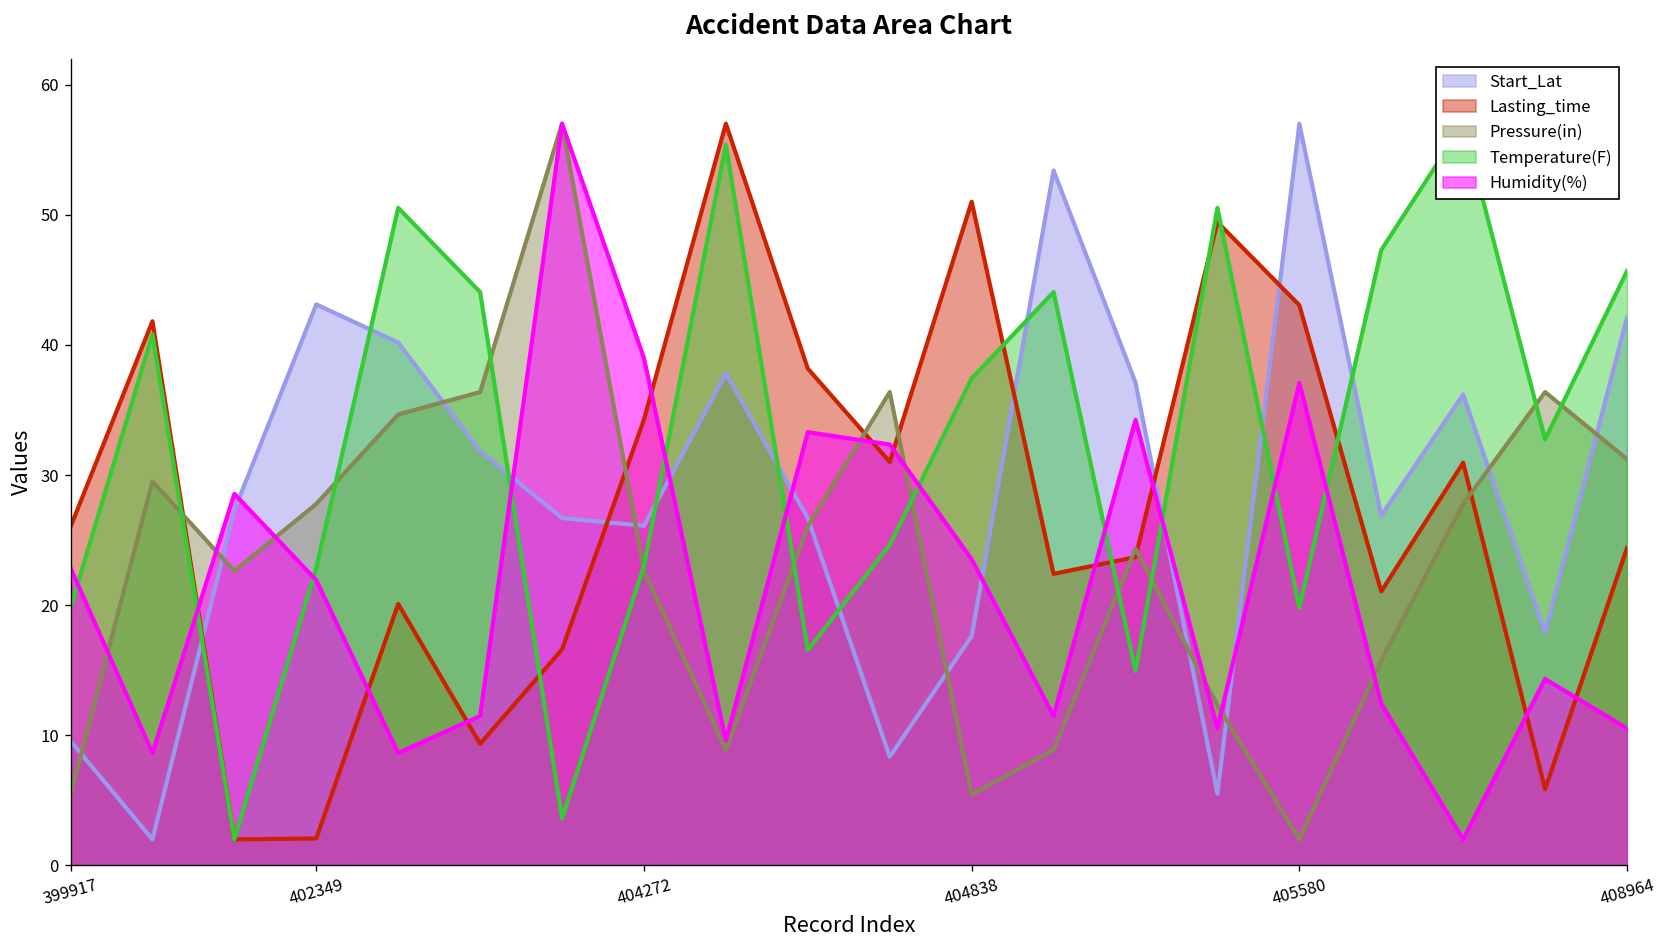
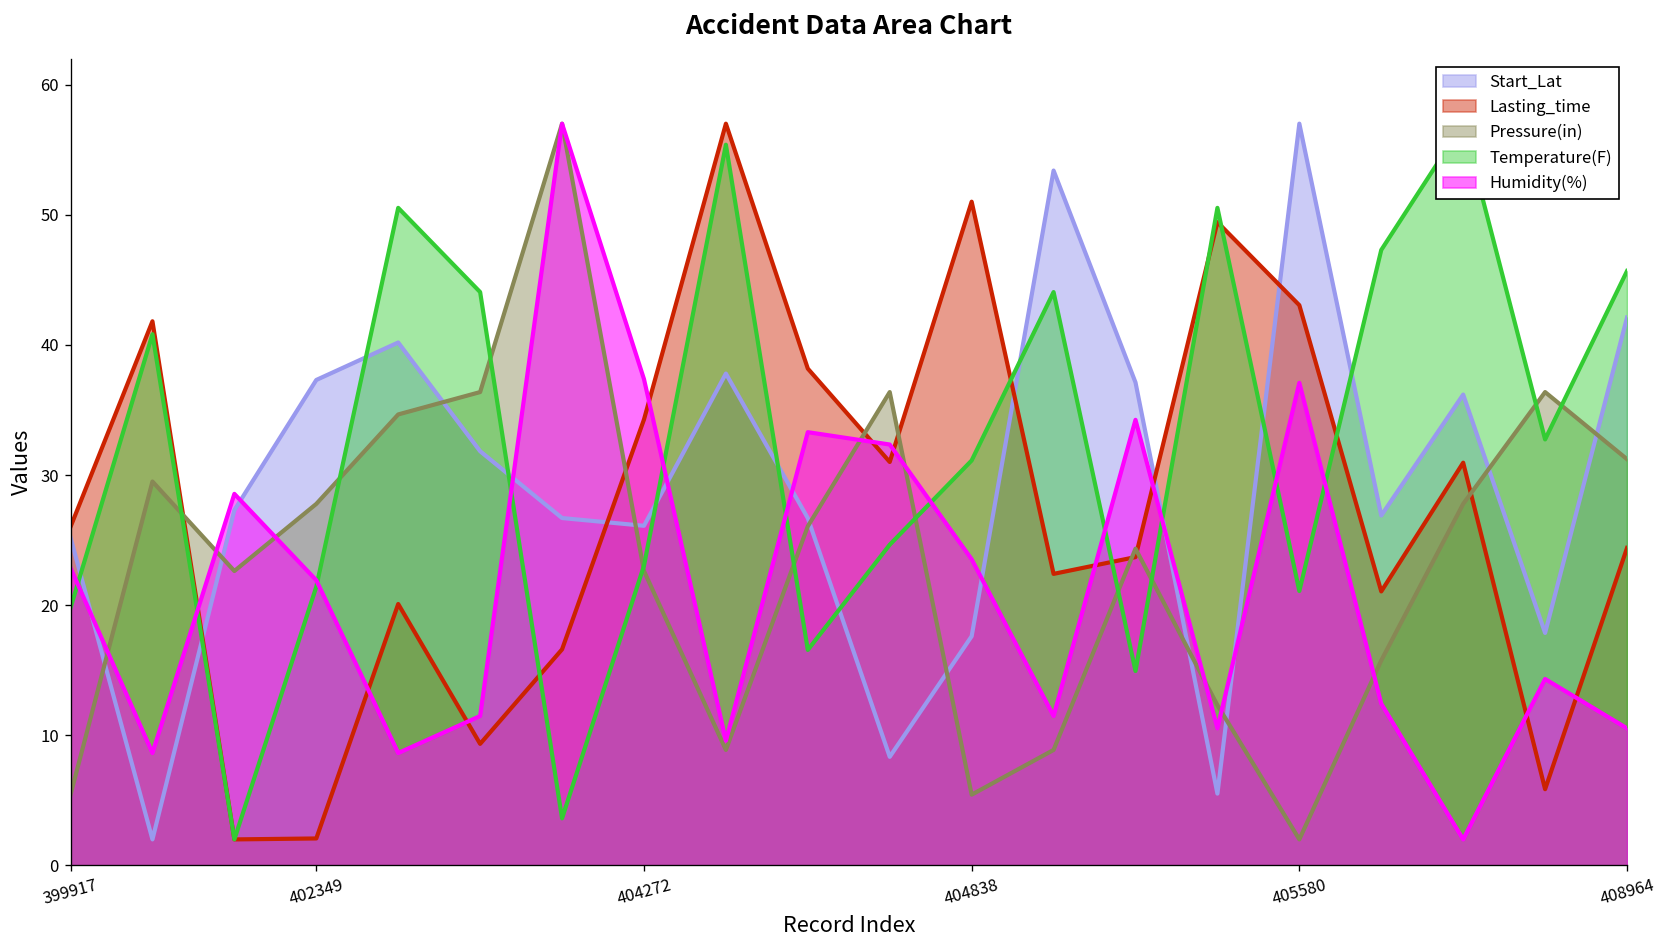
  {
    "Start_Lat": {
-     "399917": 9.6,
-     "402349": 43.1,
+     "399917": 25.2,
+     "402349": 37.3,
      "404272": 26.1,
      "404838": 17.6,
      "405580": 57.0,
      "408964": 42.1
    },
    "Lasting_time": {
      "399917": 26.0,
      "402349": 2.1,
      "404272": 34.3,
      "404838": 51.0,
      "405580": 43.1,
      "408964": 24.4
    },
    "Pressure(in)": {
      "399917": 5.4,
      "402349": 27.8,
      "404272": 22.6,
      "404838": 5.4,
      "405580": 2.0,
      "408964": 31.2
    },
    "Temperature(F)": {
      "399917": 19.8,
-     "402349": 22.9,
+     "402349": 21.4,
      "404272": 23.0,
-     "404838": 37.4,
-     "405580": 19.8,
+     "404838": 31.1,
+     "405580": 21.1,
      "408964": 45.7
    },
    "Humidity(%)": {
      "399917": 22.9,
      "402349": 21.9,
-     "404272": 39.0,
+     "404272": 37.4,
      "404838": 23.5,
      "405580": 37.1,
      "408964": 10.5
    }
  }
